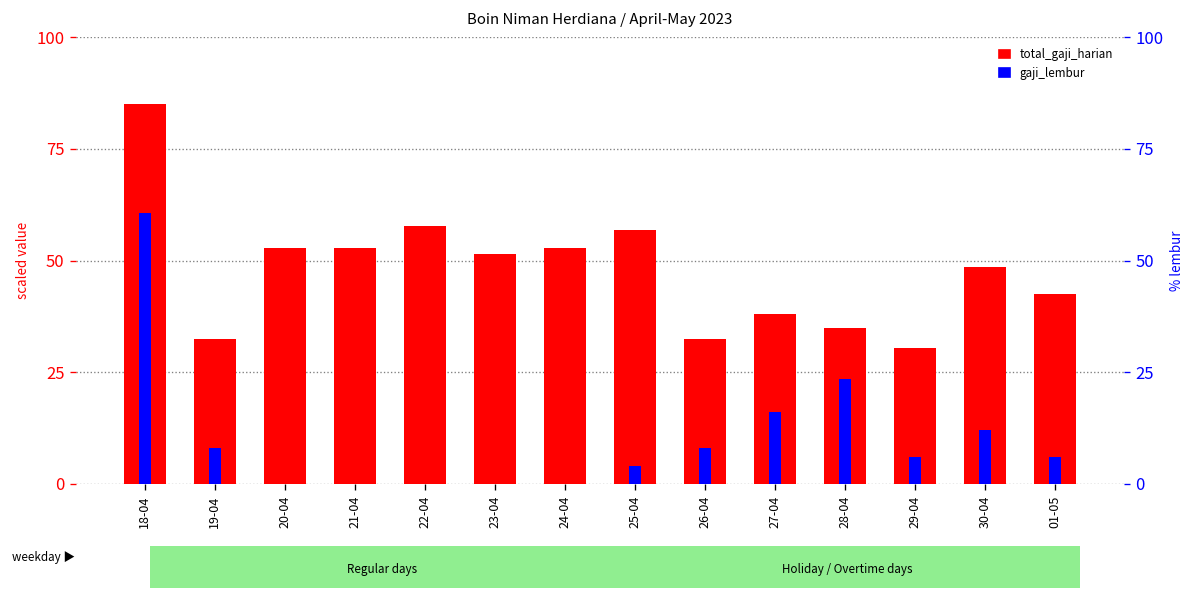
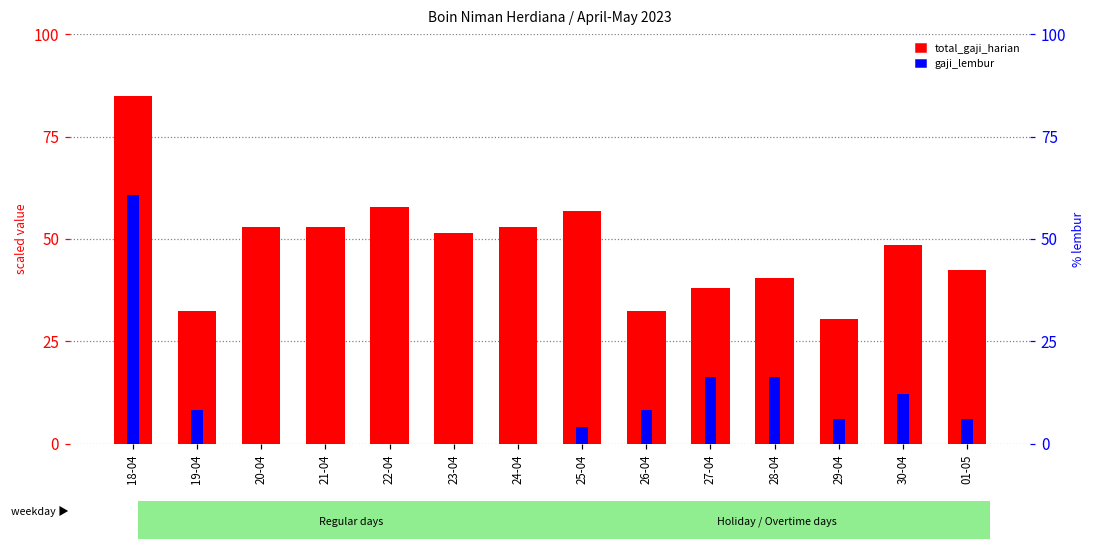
  {
    "total_gaji_harian": {
      "18-04": 85,
      "19-04": 32,
      "20-04": 53,
      "21-04": 53,
      "22-04": 58,
      "23-04": 51,
      "24-04": 53,
      "25-04": 57,
      "26-04": 32,
      "27-04": 38,
-     "28-04": 35,
+     "28-04": 40,
      "29-04": 30,
      "30-04": 49,
      "01-05": 43
    },
    "gaji_lembur": {
      "20-04": 0,
      "21-04": 0,
      "22-04": 0,
      "23-04": 0,
      "24-04": 0,
-     "28-04": 24
+     "28-04": 16
    }
  }
